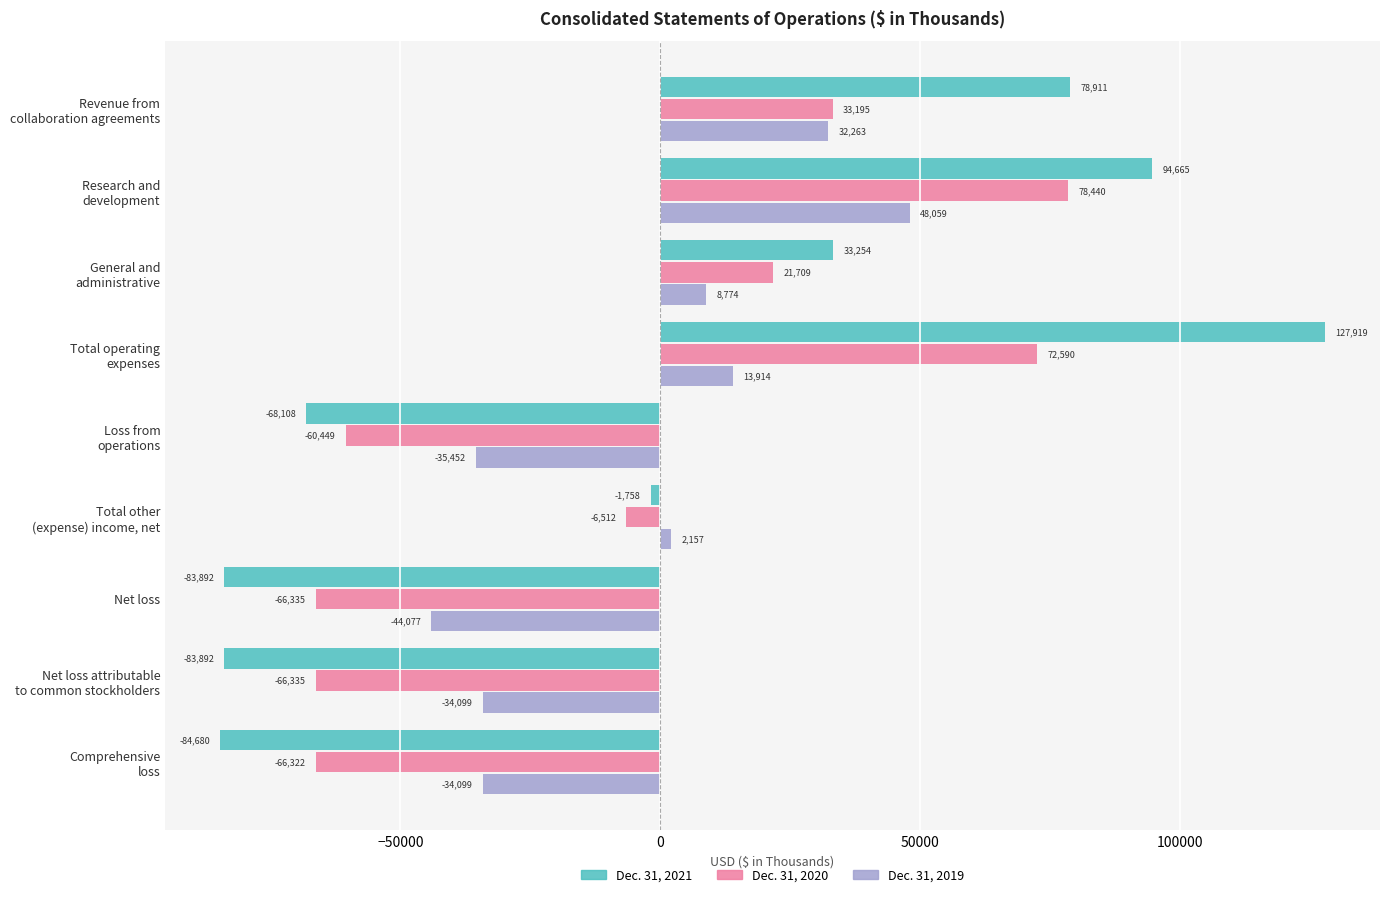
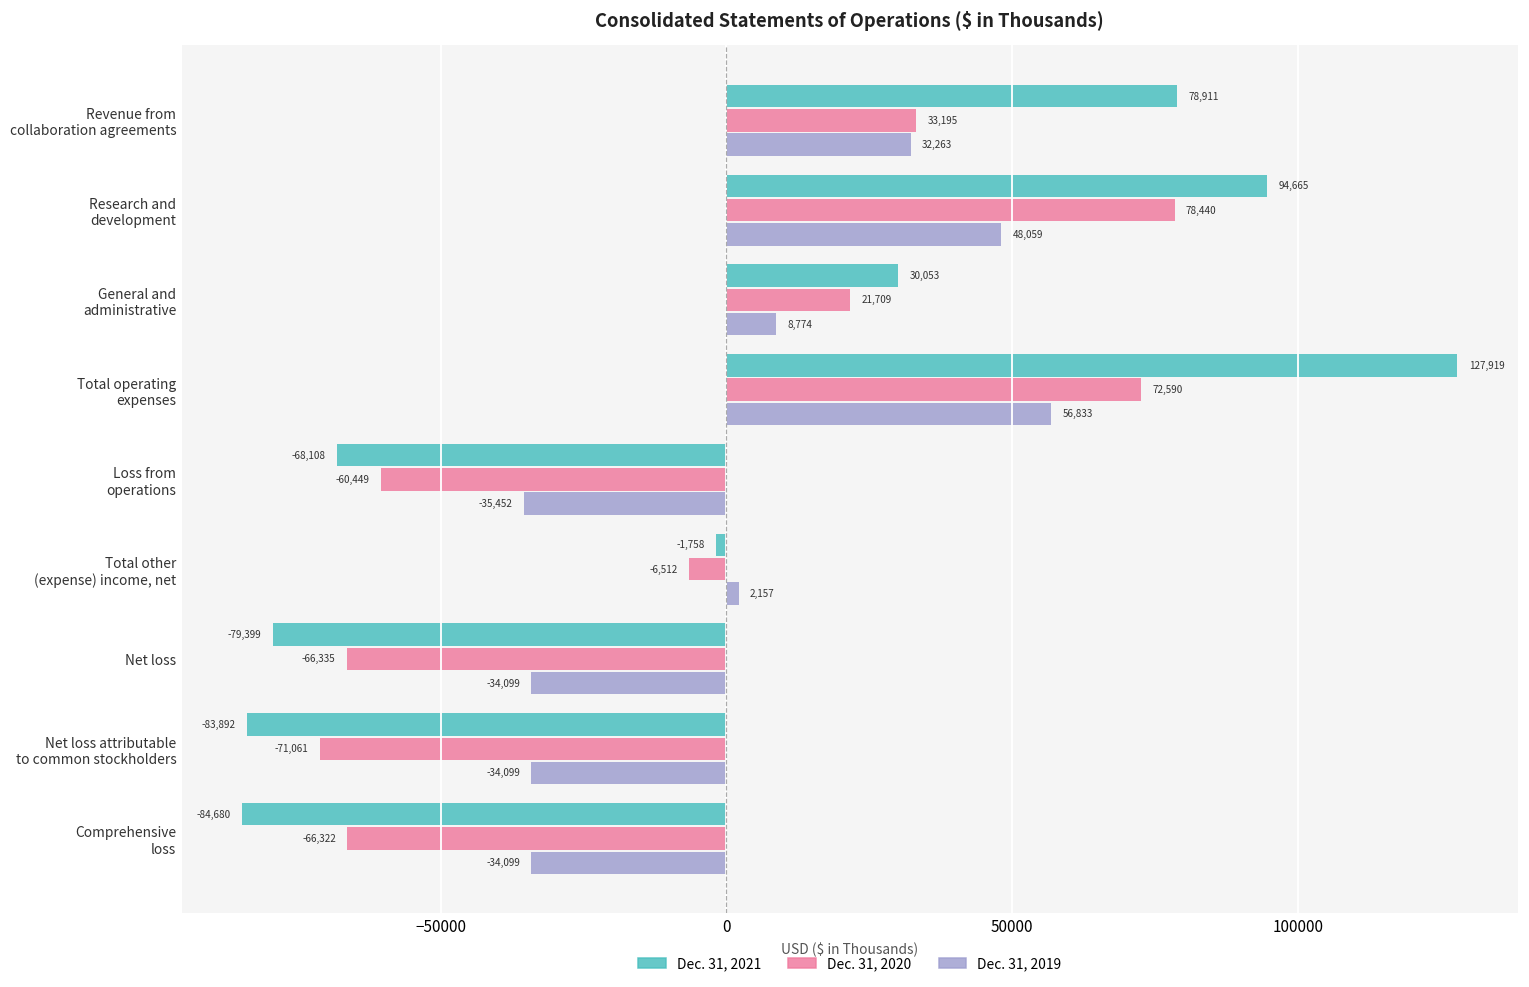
  {
    "Dec. 31, 2021": {
      "Revenue from collaboration agreements": "78,911",
      "Research and development": "94,665",
-     "General and administrative": "33,254",
+     "General and administrative": "30,053",
      "Total operating expenses": "127,919",
      "Loss from operations": "-68,108",
      "Total other (expense) income, net": "-1,758",
-     "Net loss": "-83,892",
+     "Net loss": "-79,399",
      "Net loss attributable to common stockholders": "-83,892",
      "Comprehensive loss": "-84,680"
    },
    "Dec. 31, 2020": {
      "Revenue from collaboration agreements": "33,195",
      "Research and development": "78,440",
      "General and administrative": "21,709",
      "Total operating expenses": "72,590",
      "Loss from operations": "-60,449",
      "Total other (expense) income, net": "-6,512",
      "Net loss": "-66,335",
-     "Net loss attributable to common stockholders": "-66,335",
+     "Net loss attributable to common stockholders": "-71,061",
      "Comprehensive loss": "-66,322"
    },
    "Dec. 31, 2019": {
      "Revenue from collaboration agreements": "32,263",
      "Research and development": "48,059",
      "General and administrative": "8,774",
-     "Total operating expenses": "13,914",
+     "Total operating expenses": "56,833",
      "Loss from operations": "-35,452",
      "Total other (expense) income, net": "2,157",
-     "Net loss": "-44,077",
+     "Net loss": "-34,099",
      "Net loss attributable to common stockholders": "-34,099",
      "Comprehensive loss": "-34,099"
    }
  }
